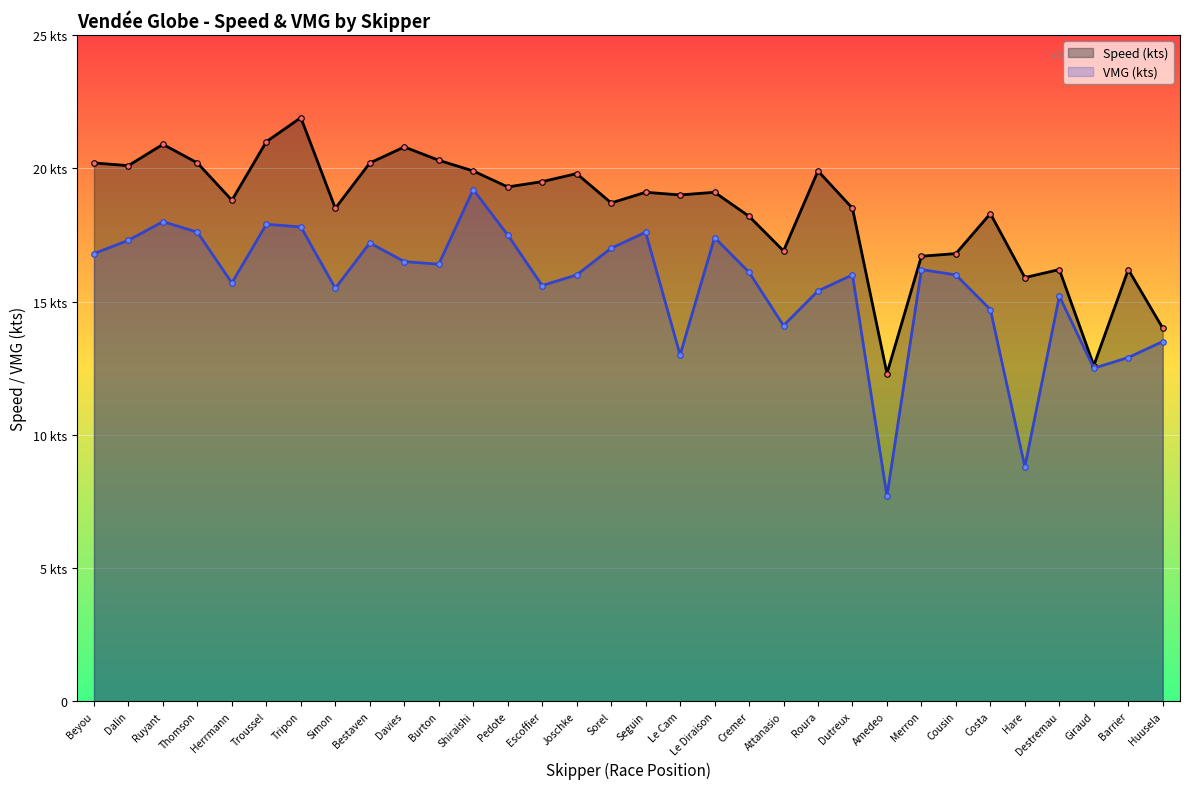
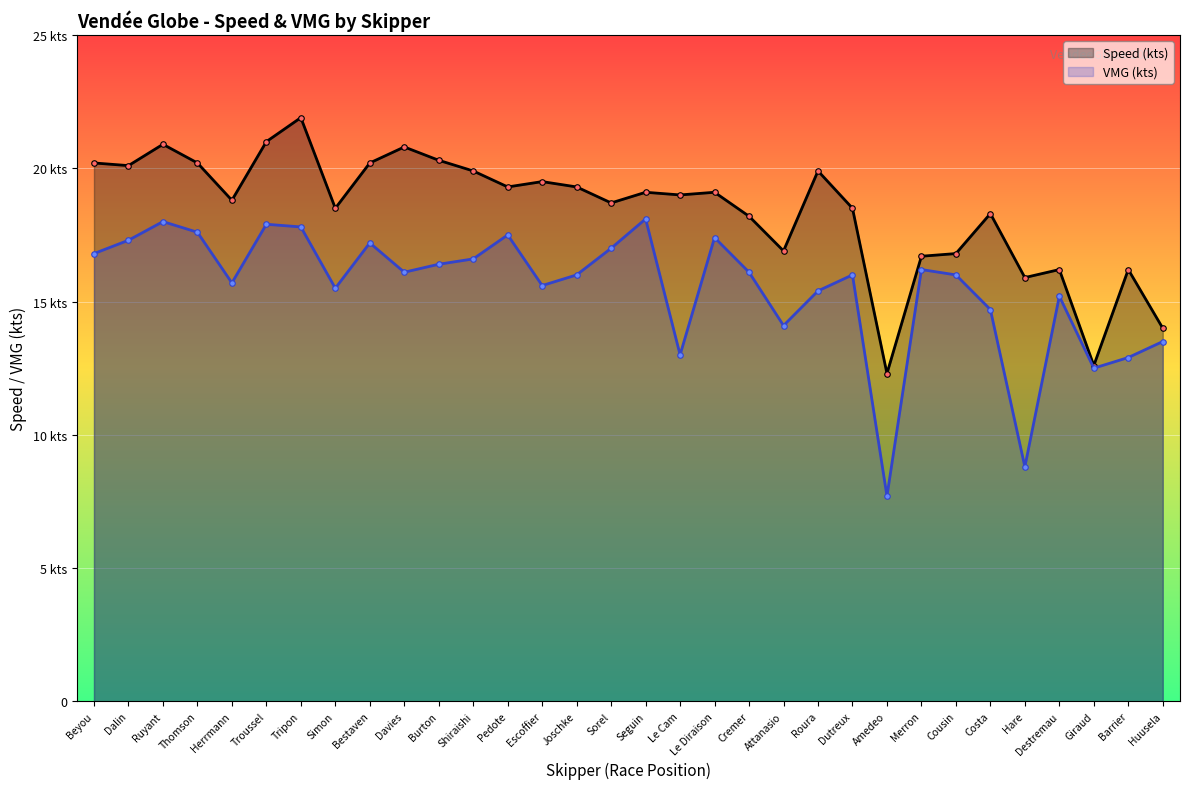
  {
    "Speed (kts)": {
      "Beyou": "20.2 kts",
      "Dalin": "20.1 kts",
      "Ruyant": "20.9 kts",
      "Thomson": "20.2 kts",
      "Herrmann": "18.8 kts",
      "Troussel": "21.0 kts",
      "Tripon": "21.9 kts",
      "Simon": "18.5 kts",
      "Bestaven": "20.2 kts",
      "Davies": "20.8 kts",
      "Burton": "20.3 kts",
      "Shiraishi": "19.9 kts",
      "Pedote": "19.3 kts",
      "Escoffier": "19.5 kts",
-     "Joschke": "19.8 kts",
+     "Joschke": "19.3 kts",
      "Sorel": "18.7 kts",
      "Seguin": "19.1 kts",
      "Le Cam": "19.0 kts",
      "Le Diraison": "19.1 kts",
      "Cremer": "18.2 kts",
      "Attanasio": "16.9 kts",
      "Roura": "19.9 kts",
      "Dutreux": "18.5 kts",
      "Amedeo": "12.3 kts",
      "Merron": "16.7 kts",
      "Cousin": "16.8 kts",
      "Costa": "18.3 kts",
      "Hare": "15.9 kts",
      "Destremau": "16.2 kts",
      "Giraud": "12.6 kts",
      "Barrier": "16.2 kts",
      "Huusela": "14.0 kts"
    },
    "VMG (kts)": {
      "Beyou": "16.8 kts",
      "Dalin": "17.3 kts",
      "Ruyant": "18.0 kts",
      "Thomson": "17.6 kts",
      "Herrmann": "15.7 kts",
      "Troussel": "17.9 kts",
      "Tripon": "17.8 kts",
      "Simon": "15.5 kts",
      "Bestaven": "17.2 kts",
-     "Davies": "16.5 kts",
+     "Davies": "16.1 kts",
      "Burton": "16.4 kts",
-     "Shiraishi": "19.2 kts",
+     "Shiraishi": "16.6 kts",
      "Pedote": "17.5 kts",
      "Escoffier": "15.6 kts",
      "Joschke": "16.0 kts",
      "Sorel": "17.0 kts",
-     "Seguin": "17.6 kts",
+     "Seguin": "18.1 kts",
      "Le Cam": "13.0 kts",
      "Le Diraison": "17.4 kts",
      "Cremer": "16.1 kts",
      "Attanasio": "14.1 kts",
      "Roura": "15.4 kts",
      "Dutreux": "16.0 kts",
      "Amedeo": "7.7 kts",
      "Merron": "16.2 kts",
      "Cousin": "16.0 kts",
      "Costa": "14.7 kts",
      "Hare": "8.8 kts",
      "Destremau": "15.2 kts",
      "Giraud": "12.5 kts",
      "Barrier": "12.9 kts",
      "Huusela": "13.5 kts"
    }
  }
